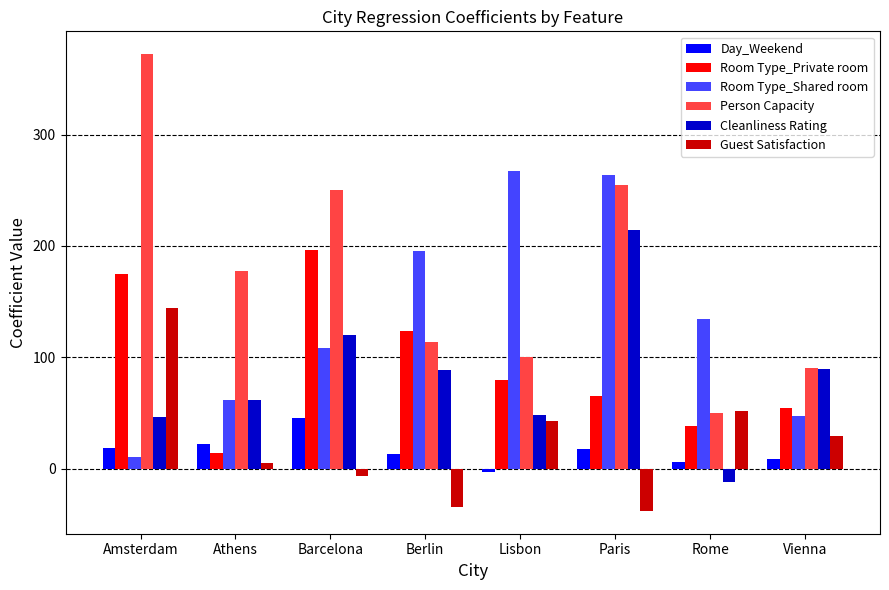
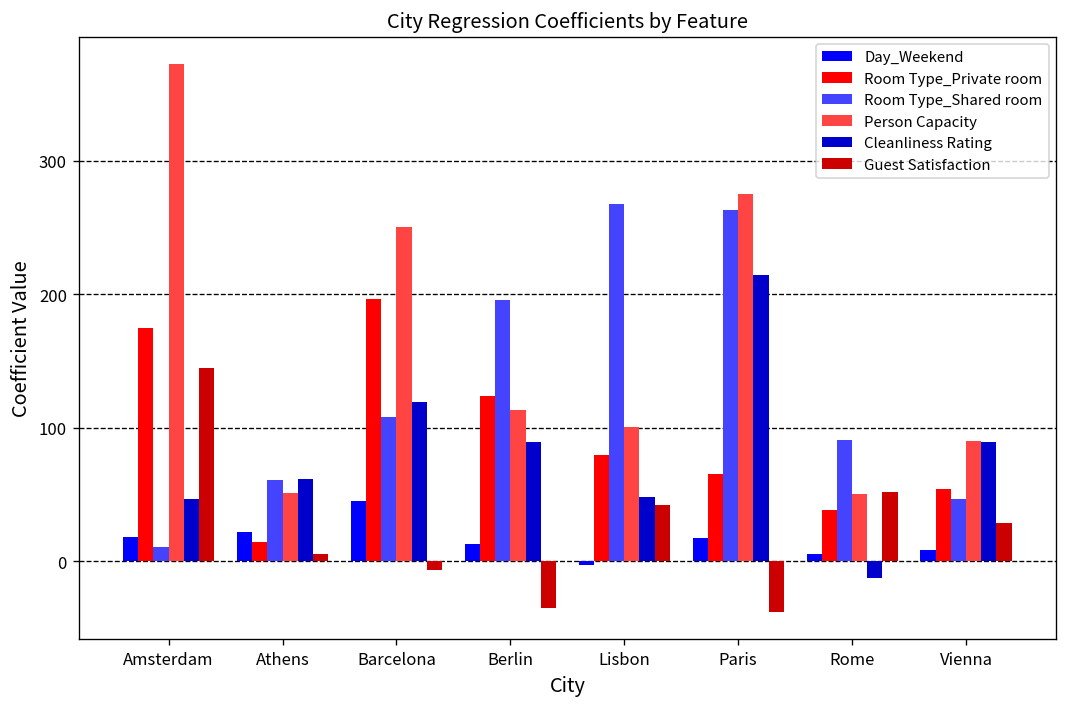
  {
    "Room Type_Shared room": {
      "Amsterdam": 11,
      "Athens": 61,
      "Barcelona": 108,
      "Berlin": 196,
      "Lisbon": 267,
      "Paris": 263,
-     "Rome": 134,
+     "Rome": 91,
      "Vienna": 47
    },
    "Person Capacity": {
      "Amsterdam": 372,
-     "Athens": 177,
+     "Athens": 51,
      "Barcelona": 250,
      "Berlin": 113,
      "Lisbon": 100,
-     "Paris": 255,
+     "Paris": 275,
      "Rome": 50,
      "Vienna": 90
    }
  }
